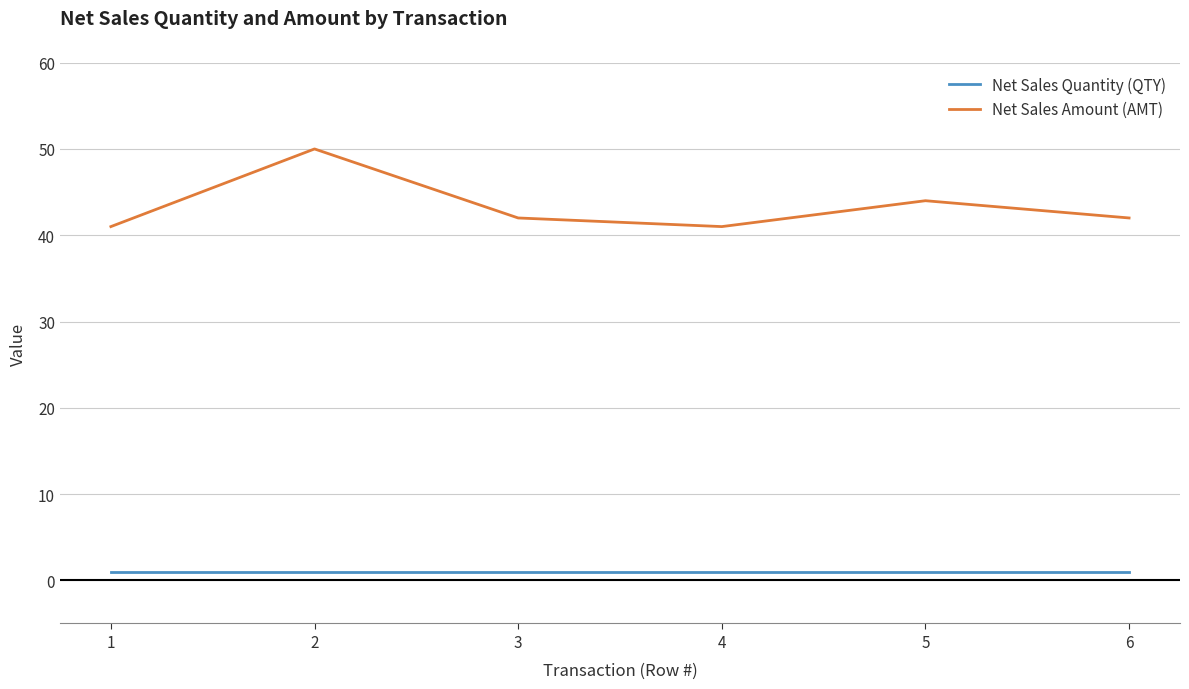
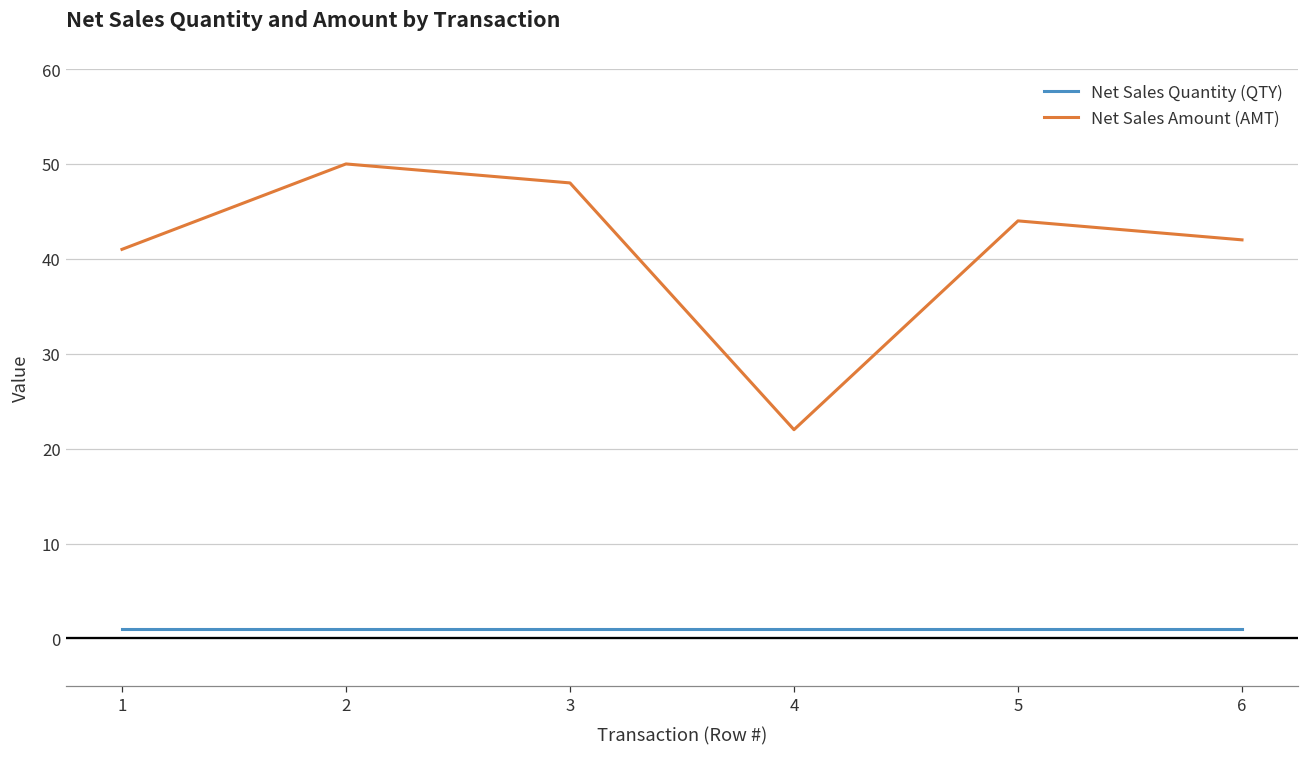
  {
    "Net Sales Quantity (QTY)": {
      "1": 1,
      "2": 1,
      "3": 1,
      "4": 1,
      "5": 1,
      "6": 1
    },
    "Net Sales Amount (AMT)": {
      "1": 41,
      "2": 50,
-     "3": 42,
-     "4": 41,
+     "3": 48,
+     "4": 22,
      "5": 44,
      "6": 42
    }
  }
